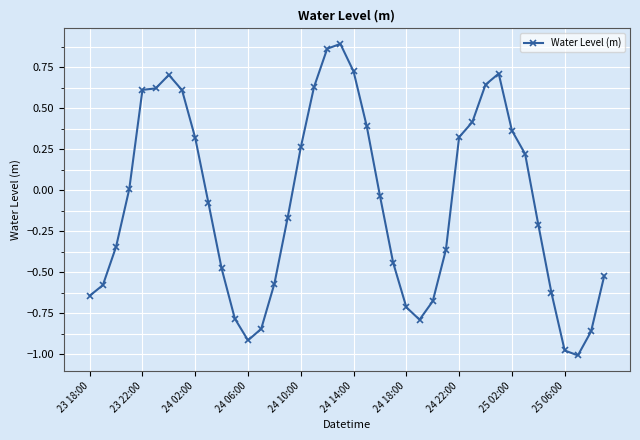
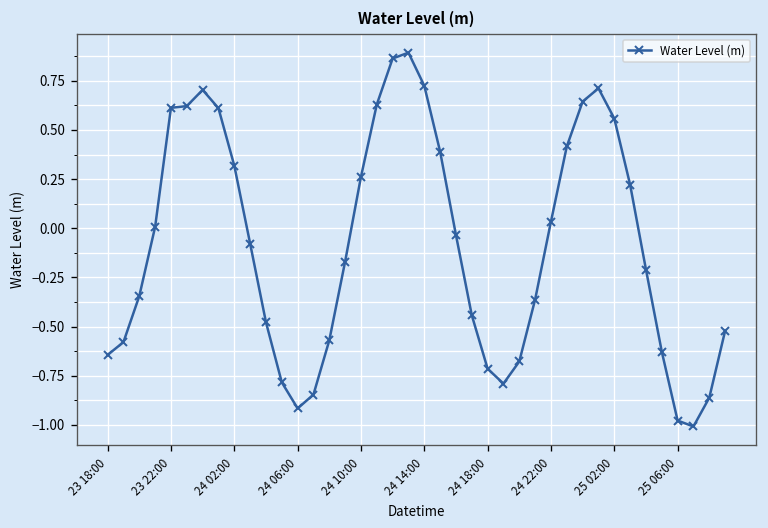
  {
    "23 18:00": -0.64,
    "23 22:00": 0.61,
    "24 02:00": 0.32,
    "24 06:00": -0.92,
    "24 10:00": 0.26,
    "24 14:00": 0.72,
    "24 18:00": -0.71,
-   "24 22:00": 0.32,
-   "25 02:00": 0.36,
+   "24 22:00": 0.03,
+   "25 02:00": 0.56,
    "25 06:00": -0.98
  }
